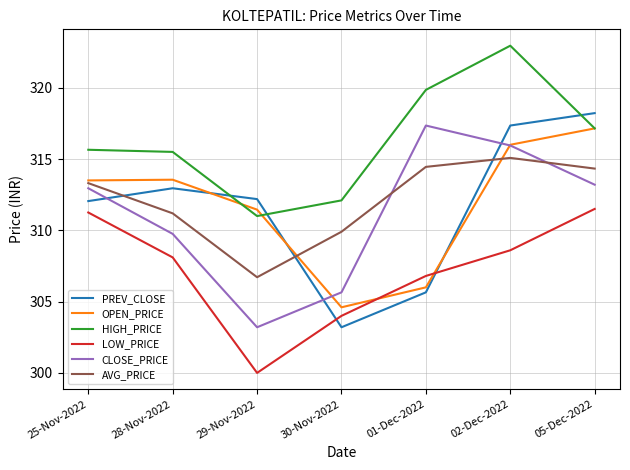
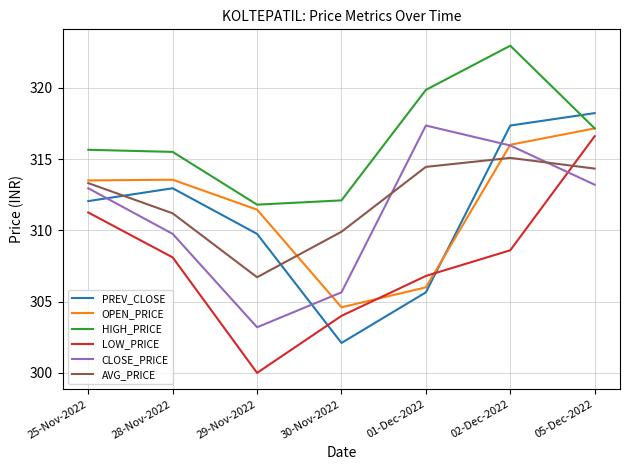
  {
    "PREV_CLOSE": {
      "25-Nov-2022": 312.1,
      "28-Nov-2022": 313.0,
-     "29-Nov-2022": 312.2,
-     "30-Nov-2022": 303.2,
+     "29-Nov-2022": 309.8,
+     "30-Nov-2022": 302.1,
      "01-Dec-2022": 305.7,
      "02-Dec-2022": 317.4,
      "05-Dec-2022": 318.2
    },
    "OPEN_PRICE": {
      "25-Nov-2022": 313.5,
      "28-Nov-2022": 313.6,
      "29-Nov-2022": 311.5,
      "30-Nov-2022": 304.6,
      "01-Dec-2022": 306.0
    },
    "HIGH_PRICE": {
      "25-Nov-2022": 315.7,
      "28-Nov-2022": 315.5,
-     "29-Nov-2022": 311.0,
+     "29-Nov-2022": 311.8,
      "30-Nov-2022": 312.1,
      "01-Dec-2022": 319.9,
      "02-Dec-2022": 323.0
    },
    "LOW_PRICE": {
      "25-Nov-2022": 311.3,
      "28-Nov-2022": 308.1,
      "29-Nov-2022": 300.0,
      "30-Nov-2022": 304.0,
      "01-Dec-2022": 306.8,
      "02-Dec-2022": 308.6,
-     "05-Dec-2022": 311.5
+     "05-Dec-2022": 316.6
    },
    "CLOSE_PRICE": {
      "25-Nov-2022": 313.0,
      "28-Nov-2022": 309.8,
      "29-Nov-2022": 303.2,
      "30-Nov-2022": 305.7,
      "01-Dec-2022": 317.4,
      "05-Dec-2022": 313.2
    },
    "AVG_PRICE": {
      "25-Nov-2022": 313.3,
      "28-Nov-2022": 311.2,
      "29-Nov-2022": 306.7,
      "30-Nov-2022": 309.9,
      "01-Dec-2022": 314.5,
      "02-Dec-2022": 315.1,
      "05-Dec-2022": 314.3
    }
  }
